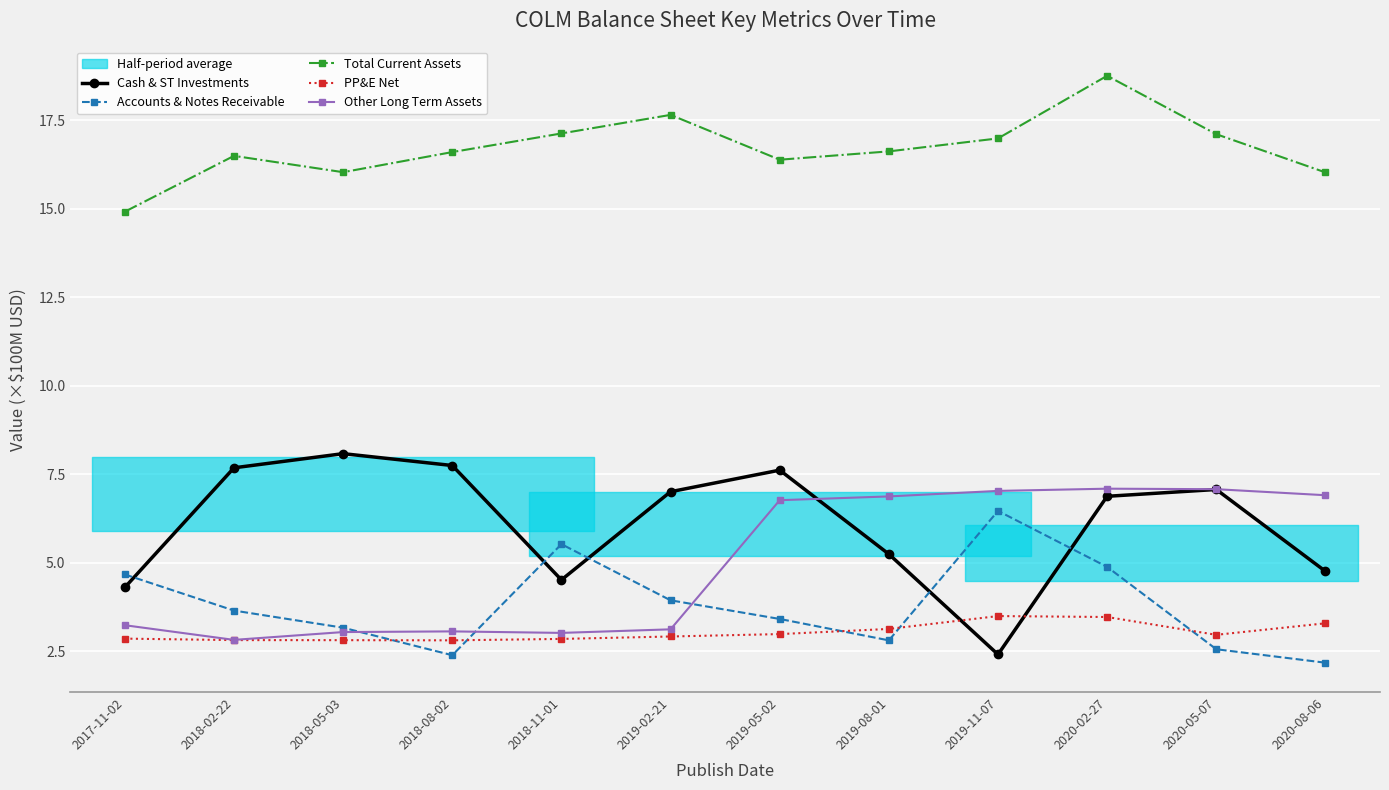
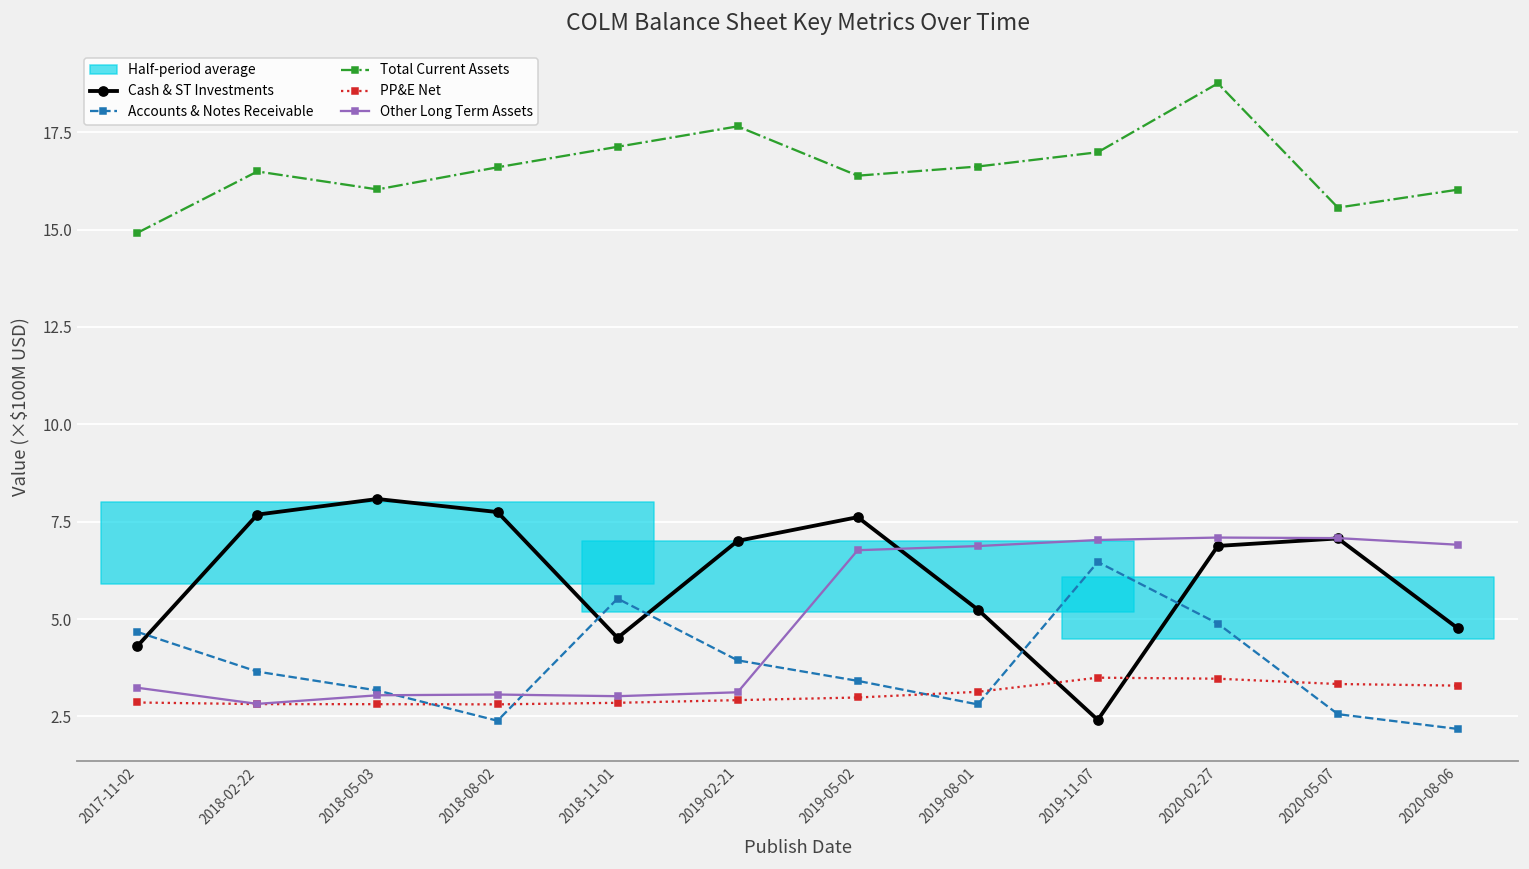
  {
    "Cash & ST Investments": {
      "2017-11-02": 4.3,
      "2018-02-22": 7.7,
      "2018-05-03": 8.1,
      "2018-08-02": 7.7,
      "2018-11-01": 4.5,
      "2019-02-21": 7.0,
      "2019-05-02": 7.6,
      "2019-08-01": 5.2,
      "2019-11-07": 2.4,
      "2020-02-27": 6.9,
      "2020-08-06": 4.8
    },
    "Accounts & Notes Receivable": {
      "2017-11-02": 4.7,
      "2018-02-22": 3.6,
      "2018-05-03": 3.2,
      "2018-08-02": 2.4,
      "2018-11-01": 5.5,
      "2019-02-21": 3.9,
      "2019-05-02": 3.4,
      "2019-08-01": 2.8,
      "2019-11-07": 6.5,
      "2020-02-27": 4.9,
      "2020-05-07": 2.6,
      "2020-08-06": 2.2
    },
    "Total Current Assets": {
      "2017-11-02": 14.9,
      "2018-02-22": 16.5,
      "2018-05-03": 16.0,
      "2018-08-02": 16.6,
      "2018-11-01": 17.1,
      "2019-02-21": 17.7,
      "2019-05-02": 16.4,
      "2019-08-01": 16.6,
      "2019-11-07": 17.0,
      "2020-02-27": 18.8,
-     "2020-05-07": 17.1,
+     "2020-05-07": 15.6,
      "2020-08-06": 16.0
    },
    "PP&E Net": {
      "2017-11-02": 2.9,
      "2018-05-03": 2.8,
      "2018-08-02": 2.8,
      "2018-11-01": 2.8,
      "2019-02-21": 2.9,
      "2019-05-02": 3.0,
      "2019-08-01": 3.1,
      "2019-11-07": 3.5,
      "2020-02-27": 3.5,
-     "2020-05-07": 3.0,
+     "2020-05-07": 3.3,
      "2020-08-06": 3.3
    },
    "Other Long Term Assets": {
      "2017-11-02": 3.2,
      "2018-05-03": 3.0,
      "2018-08-02": 3.1,
      "2018-11-01": 3.0,
      "2019-02-21": 3.1,
      "2019-05-02": 6.8,
      "2019-08-01": 6.9,
      "2019-11-07": 7.0,
      "2020-02-27": 7.1,
      "2020-08-06": 6.9
    }
  }
